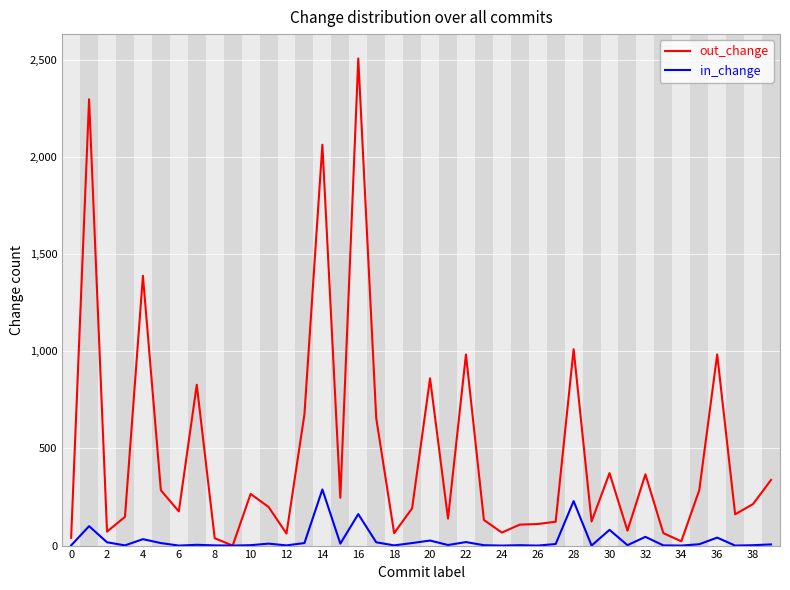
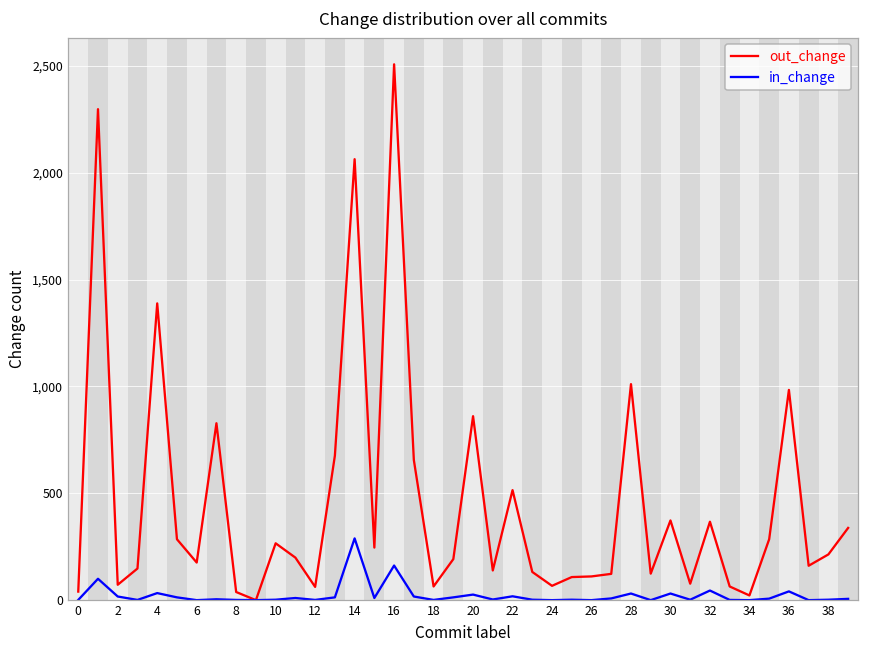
  {
    "out_change": {
      "0": "40",
      "2": "70",
      "4": "1,390",
      "6": "180",
      "8": "40",
      "10": "270",
      "12": "60",
      "14": "2,060",
      "16": "2,510",
      "18": "60",
      "20": "860",
-     "22": "980",
+     "22": "520",
      "24": "70",
      "26": "110",
      "28": "1,010",
      "30": "370",
      "32": "370",
      "34": "20",
      "36": "980",
      "38": "210"
    },
    "in_change": {
      "0": "0",
      "2": "20",
      "4": "30",
      "6": "0",
      "8": "0",
      "10": "0",
      "12": "0",
      "14": "290",
      "16": "160",
      "18": "0",
      "20": "30",
      "22": "20",
      "24": "0",
      "26": "0",
-     "28": "230",
-     "30": "80",
+     "28": "30",
+     "30": "30",
      "32": "50",
      "34": "0",
      "36": "40",
      "38": "0"
    }
  }
